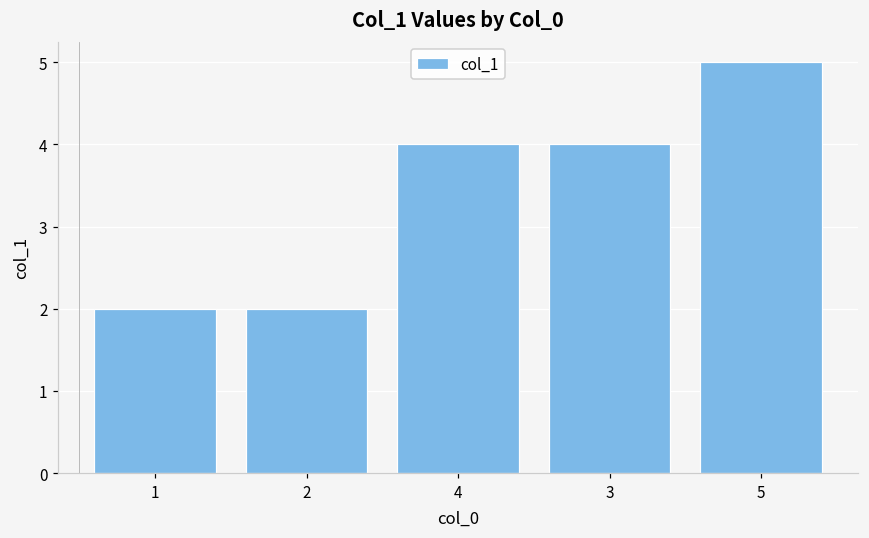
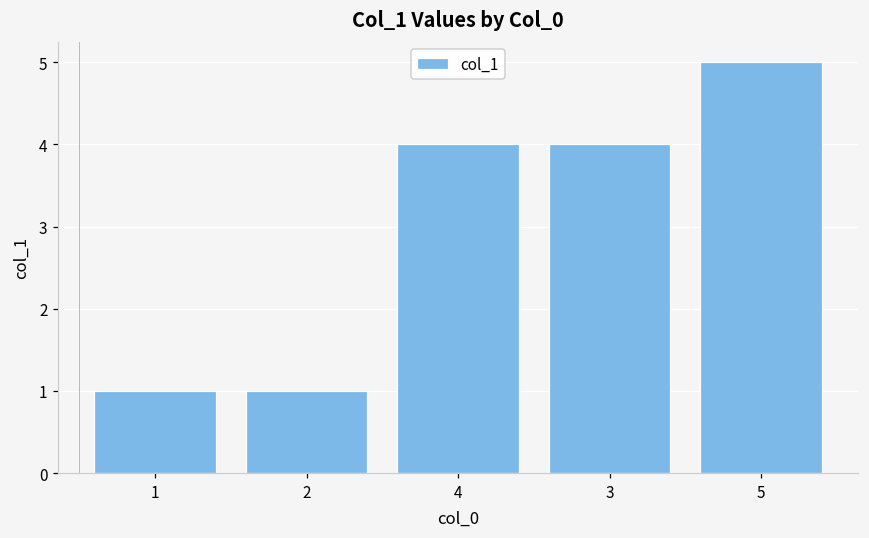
  {
-   "1": 2,
-   "2": 2,
+   "1": 1,
+   "2": 1,
    "4": 4,
    "3": 4,
    "5": 5
  }
